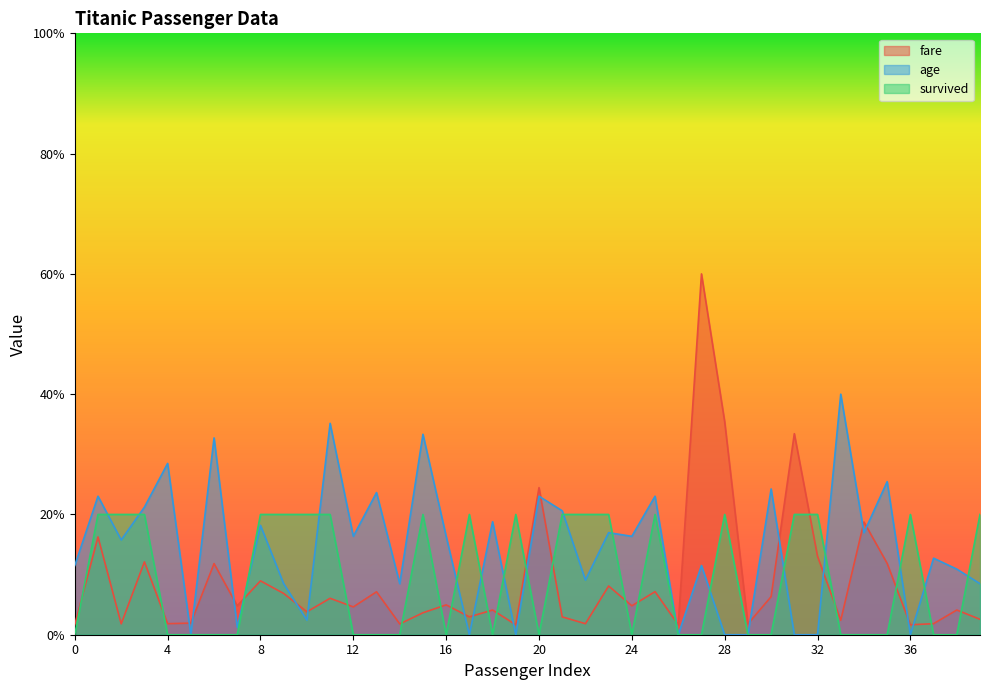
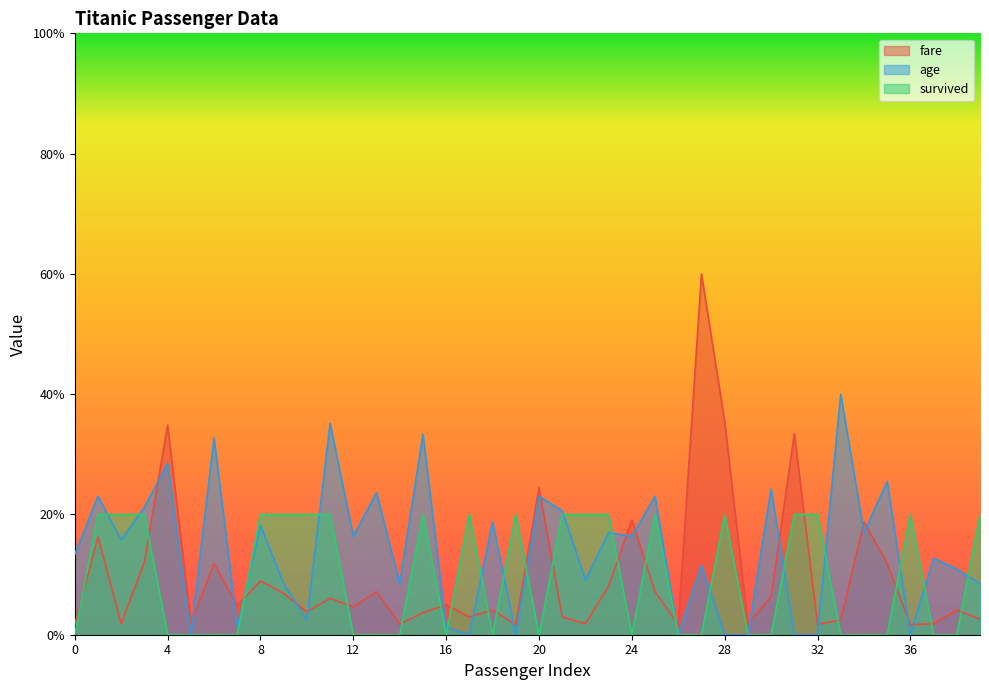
  {
    "fare": {
      "0": "2%",
-     "4": "2%",
+     "4": "35%",
      "8": "9%",
      "12": "5%",
      "16": "5%",
      "20": "24%",
-     "24": "5%",
+     "24": "19%",
      "28": "35%",
-     "32": "13%",
+     "32": "2%",
      "36": "2%"
    },
    "age": {
-     "0": "12%",
+     "0": "13%",
      "4": "28%",
      "8": "18%",
      "12": "16%",
-     "16": "16%",
+     "16": "1%",
      "20": "23%",
      "24": "16%",
      "28": "0%",
      "32": "0%",
      "36": "0%"
    },
    "survived": {
      "0": "0%",
      "4": "0%",
      "8": "20%",
      "12": "0%",
      "16": "0%",
      "20": "0%",
      "24": "0%",
      "28": "20%",
      "32": "20%",
      "36": "20%"
    }
  }
